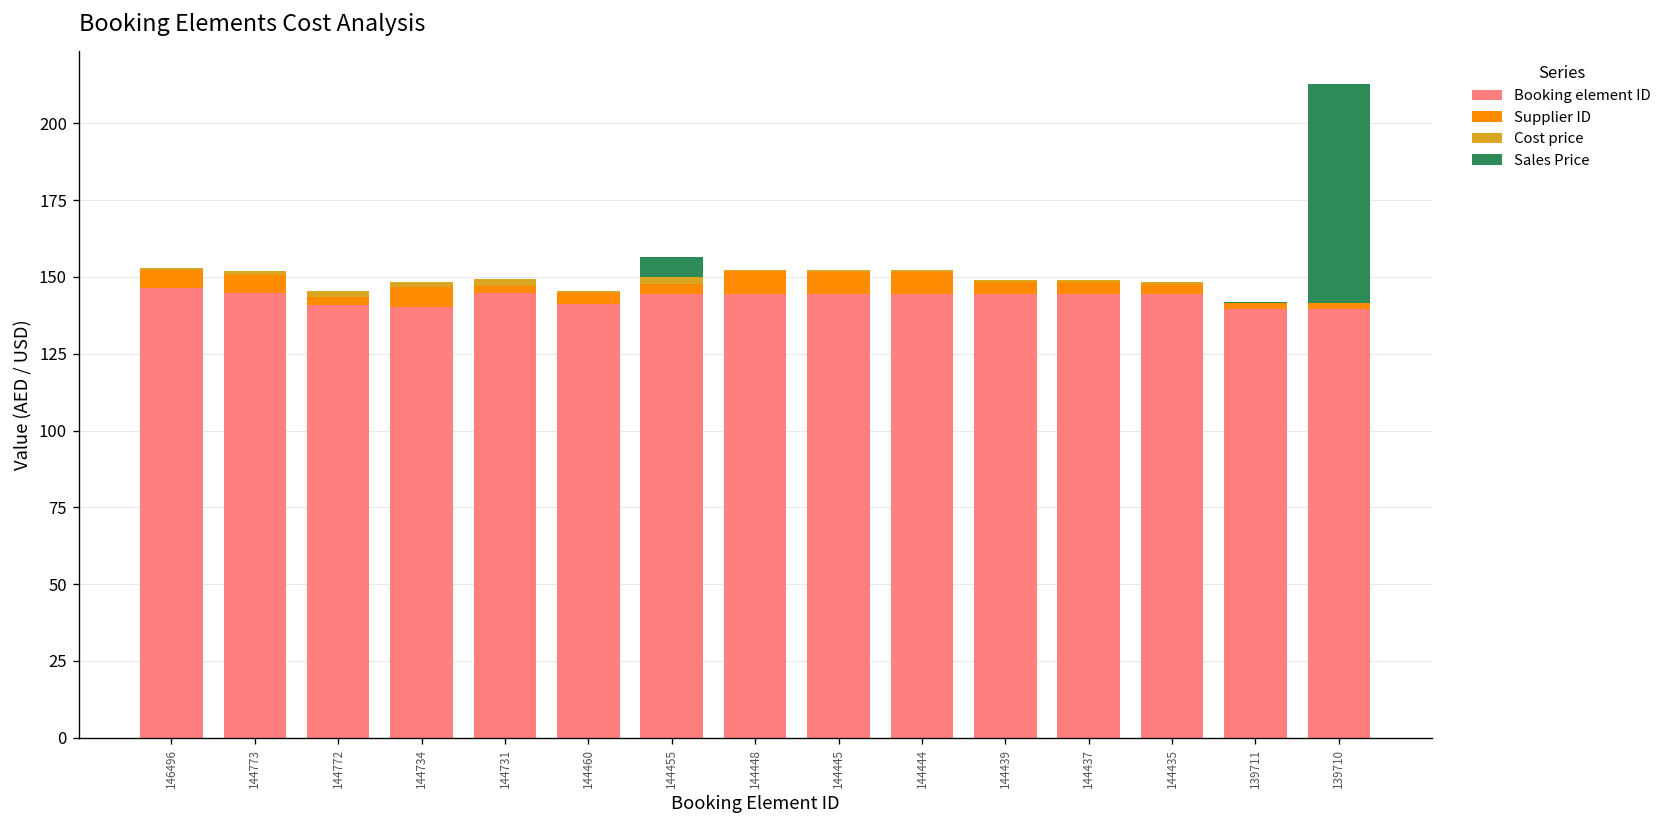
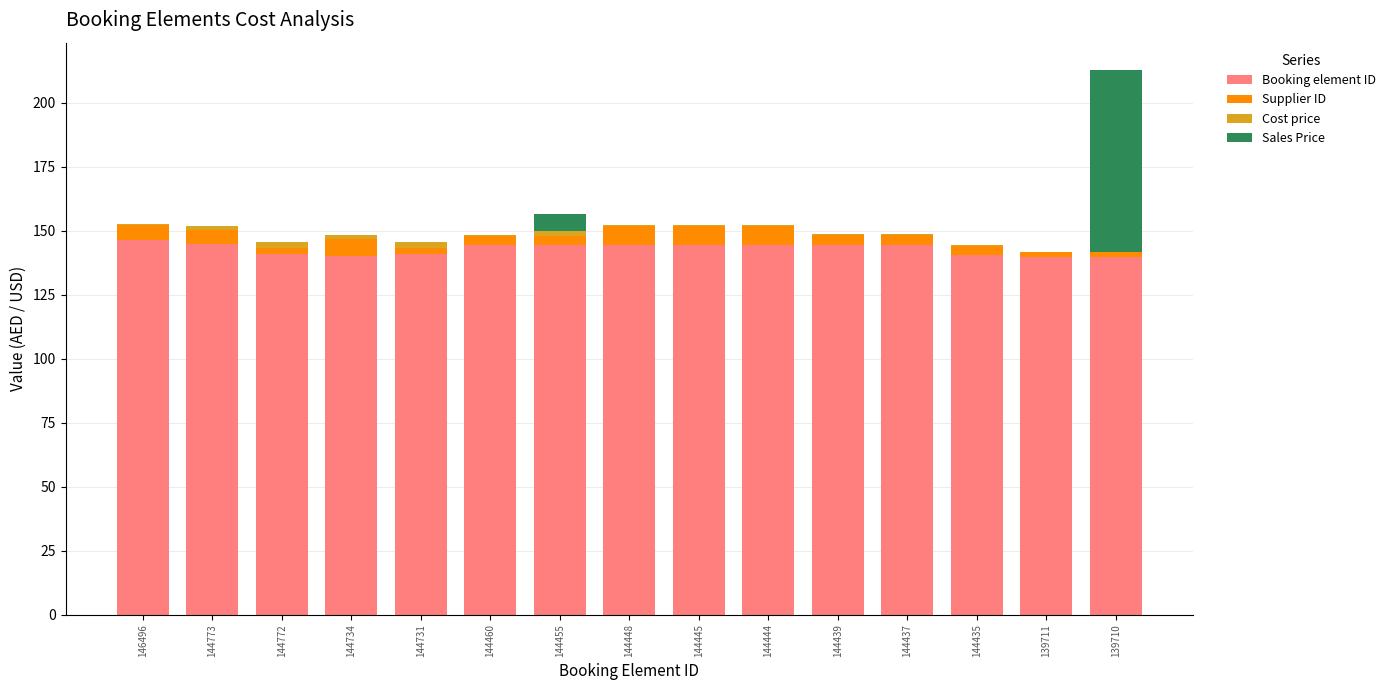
  {
    "Booking element ID": {
      "146496": 146,
      "144773": 145,
      "144772": 141,
      "144734": 140,
-     "144731": 145,
-     "144460": 141,
+     "144731": 141,
+     "144460": 144,
      "144455": 144,
      "144448": 144,
      "144445": 144,
      "144444": 144,
      "144439": 144,
      "144437": 144,
-     "144435": 144,
+     "144435": 141,
      "139711": 140,
      "139710": 140
    },
    "Sales Price": {
      "146496": 0,
      "144773": 0,
      "144772": 0,
      "144734": 0,
      "144731": 0,
      "144460": 0,
      "144455": 7,
      "144448": 0,
      "144445": 0,
      "144444": 0,
      "144439": 0,
      "144437": 0,
      "144435": 0,
      "139710": 71
    }
  }
